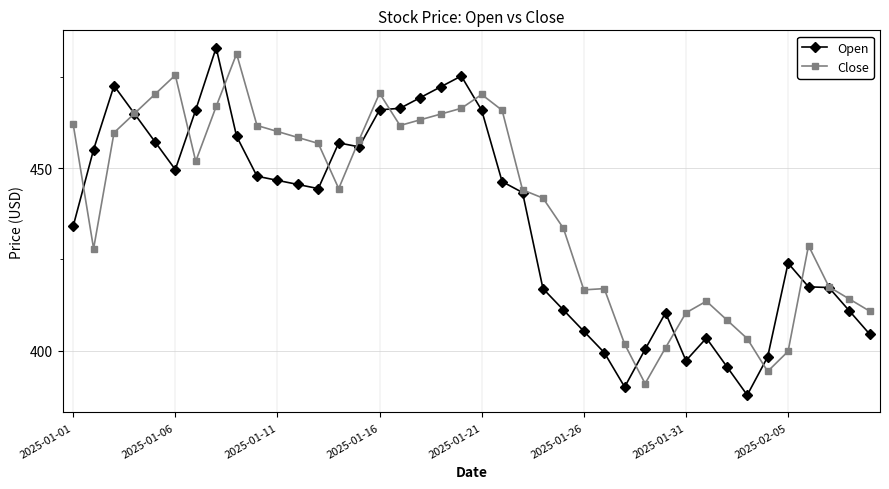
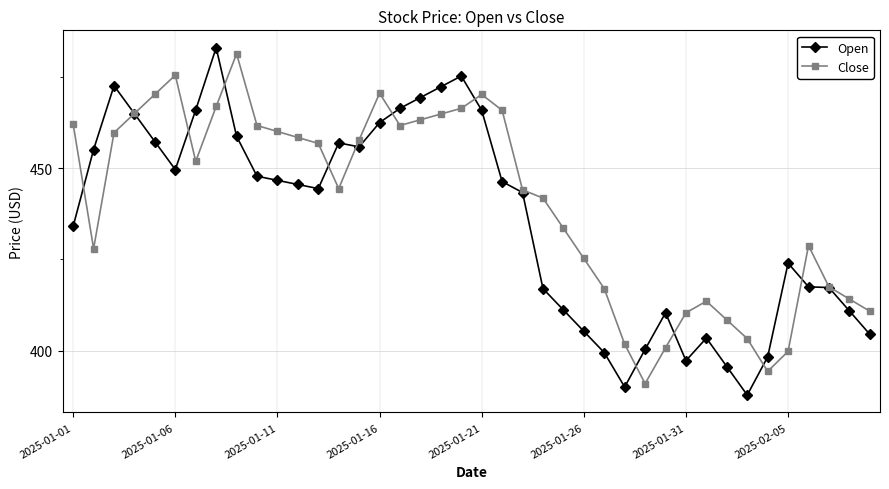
  {
    "Open": {
      "2025-01-01": 434,
      "2025-01-06": 450,
      "2025-01-11": 447,
-     "2025-01-16": 466,
+     "2025-01-16": 462,
      "2025-01-21": 466,
      "2025-01-26": 405,
      "2025-01-31": 397,
      "2025-02-05": 424
    },
    "Close": {
      "2025-01-01": 462,
      "2025-01-06": 476,
      "2025-01-11": 460,
      "2025-01-16": 471,
      "2025-01-21": 470,
-     "2025-01-26": 417,
+     "2025-01-26": 425,
      "2025-01-31": 410,
      "2025-02-05": 400
    }
  }
